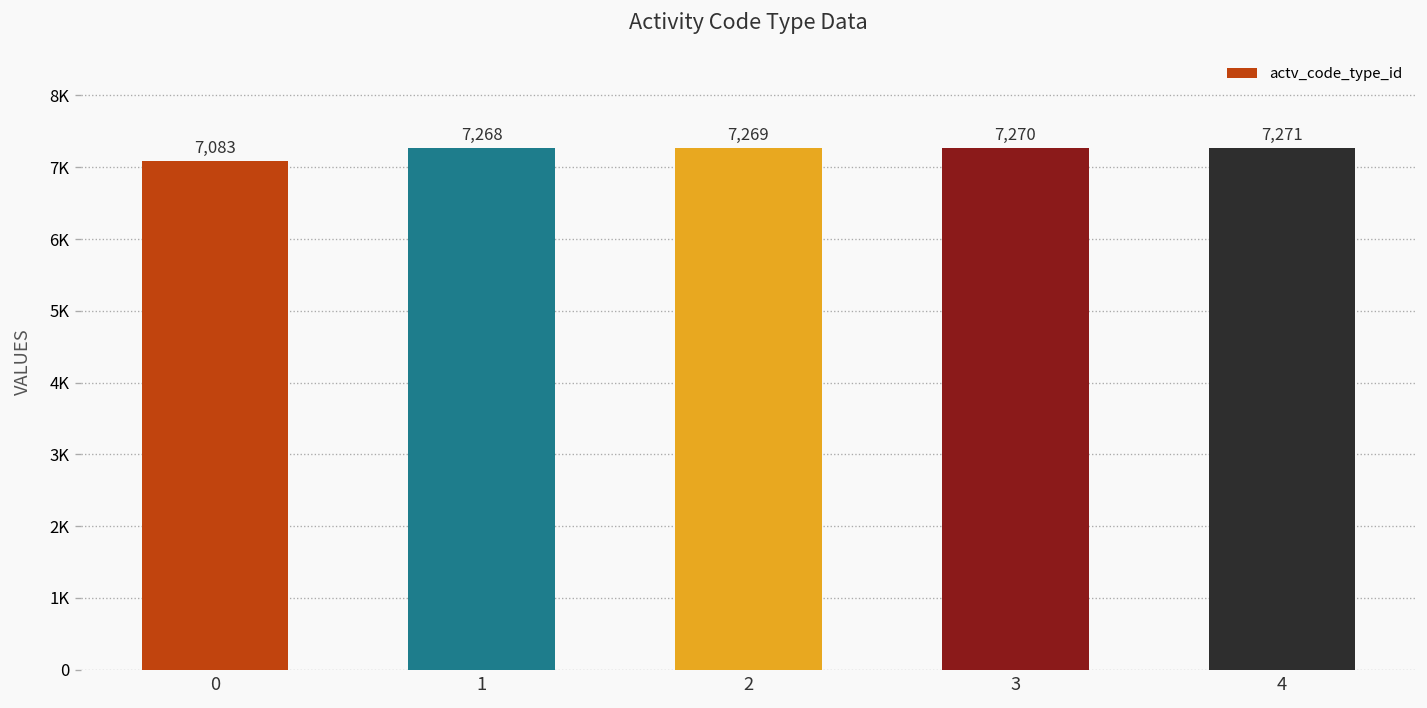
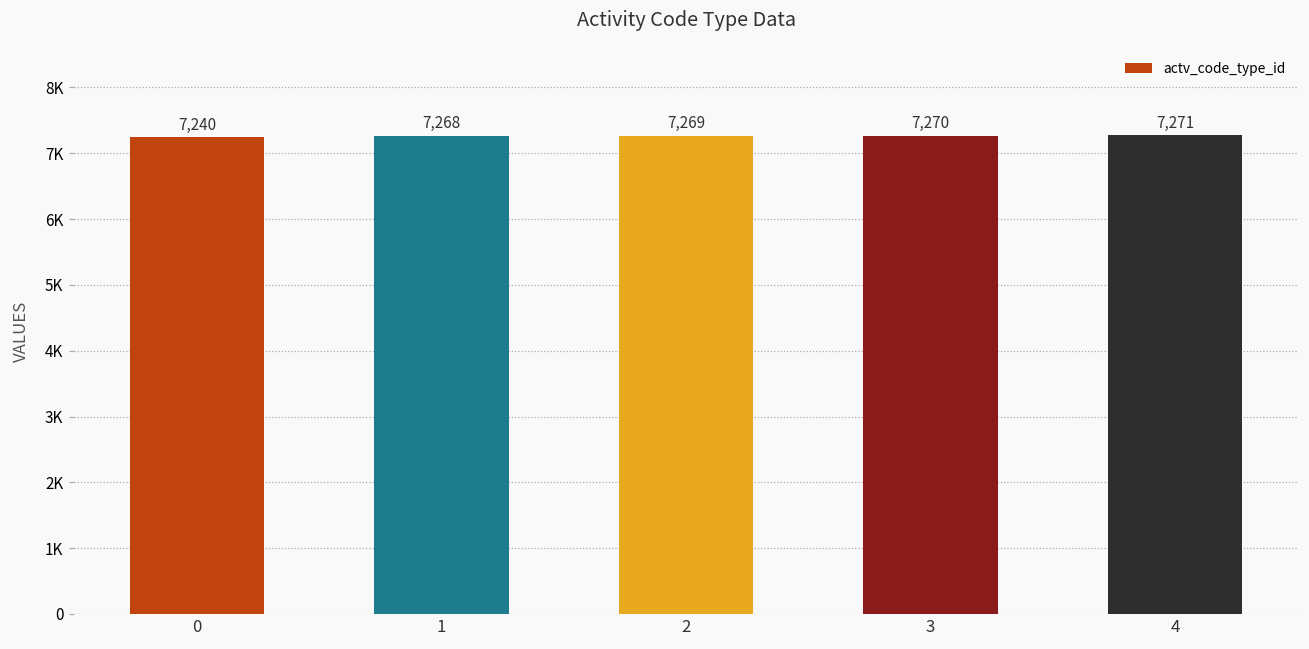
  {
-   "0": "7,083",
+   "0": "7,240",
    "1": "7,268",
    "2": "7,269",
    "3": "7,270",
    "4": "7,271"
  }
